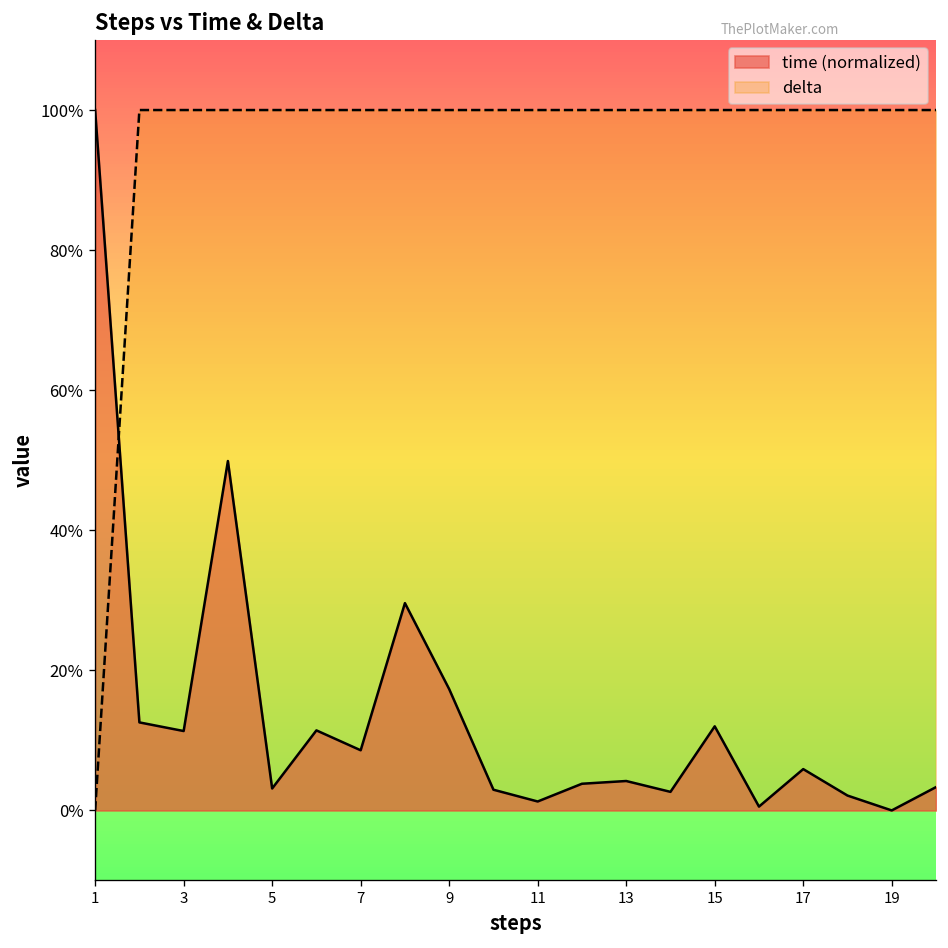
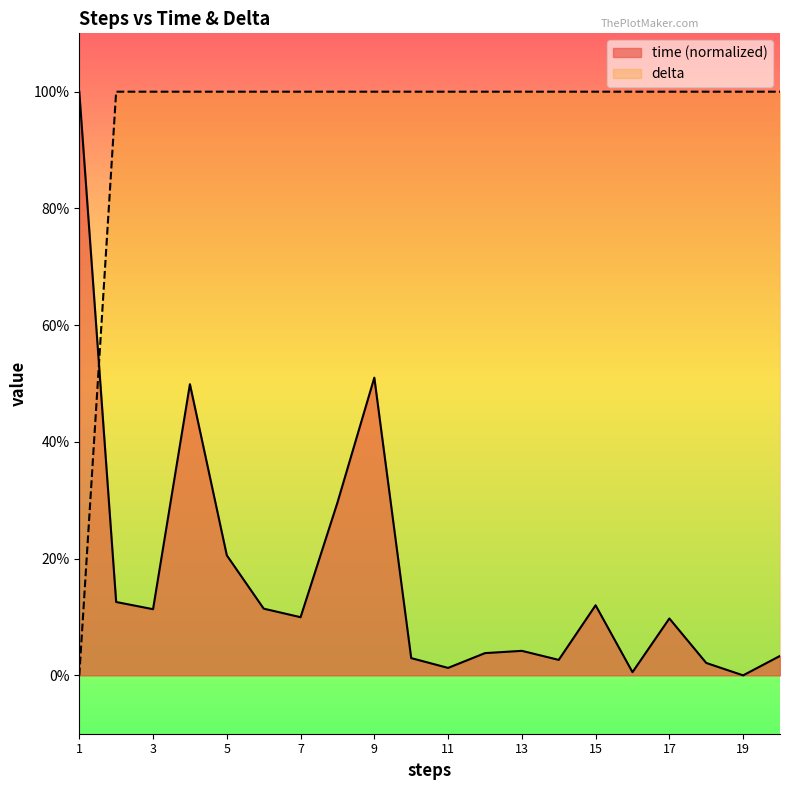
  {
    "time (normalized)": {
      "1": "100%",
      "3": "11%",
-     "5": "3%",
-     "7": "9%",
-     "9": "17%",
+     "5": "21%",
+     "7": "10%",
+     "9": "51%",
      "11": "1%",
      "13": "4%",
      "15": "12%",
-     "17": "6%",
+     "17": "10%",
      "19": "0%"
    },
    "delta": {
      "1": "0%",
      "3": "100%",
      "5": "100%",
      "7": "100%",
      "9": "100%",
      "11": "100%",
      "13": "100%",
      "15": "100%",
      "17": "100%",
      "19": "100%"
    }
  }
